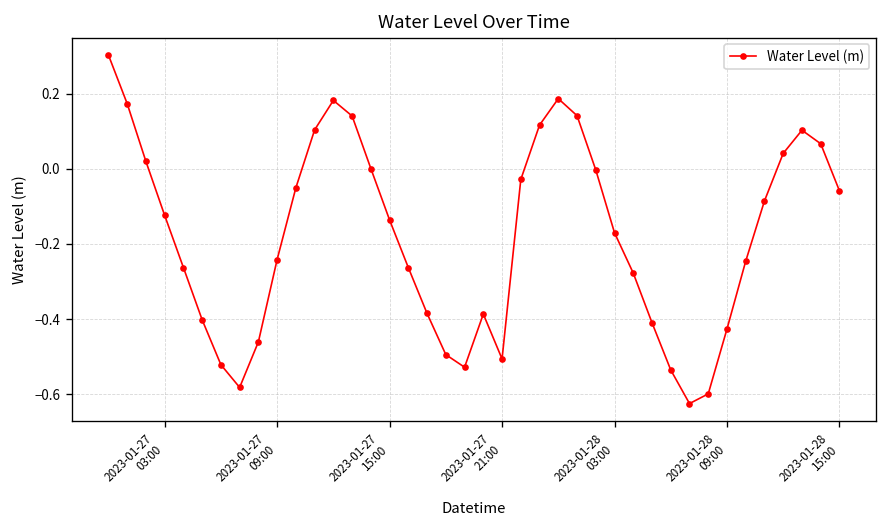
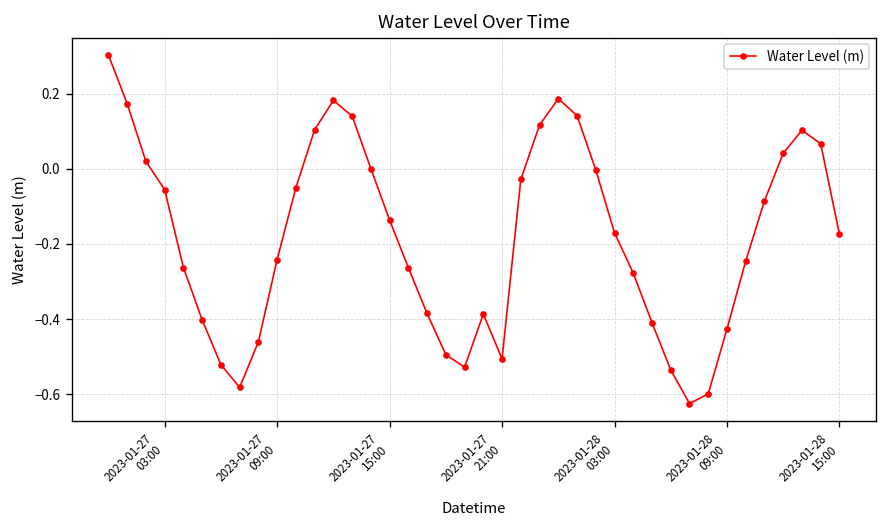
  {
-   "2023-01-27 03:00": -0.12,
+   "2023-01-27 03:00": -0.06,
    "2023-01-27 09:00": -0.24,
    "2023-01-27 15:00": -0.14,
    "2023-01-27 21:00": -0.51,
    "2023-01-28 03:00": -0.17,
    "2023-01-28 09:00": -0.43,
-   "2023-01-28 15:00": -0.06
+   "2023-01-28 15:00": -0.17
  }
